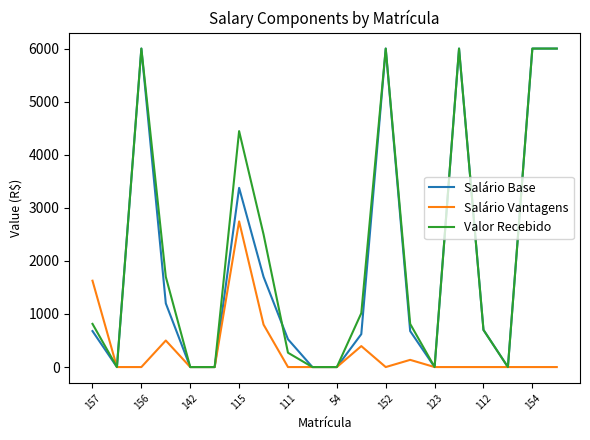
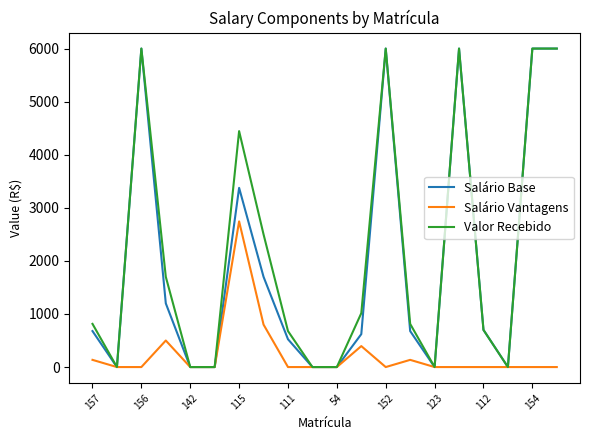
  {
    "Salário Base": {
      "157": 700,
      "115": 3400,
      "111": 500
    },
    "Salário Vantagens": {
-     "157": 1600,
+     "157": 100,
      "156": 0,
      "115": 2700,
      "111": 0,
      "152": 0,
      "112": 0,
      "154": 0
    },
    "Valor Recebido": {
      "157": 800,
      "115": 4400,
-     "111": 300
+     "111": 700
    }
  }
